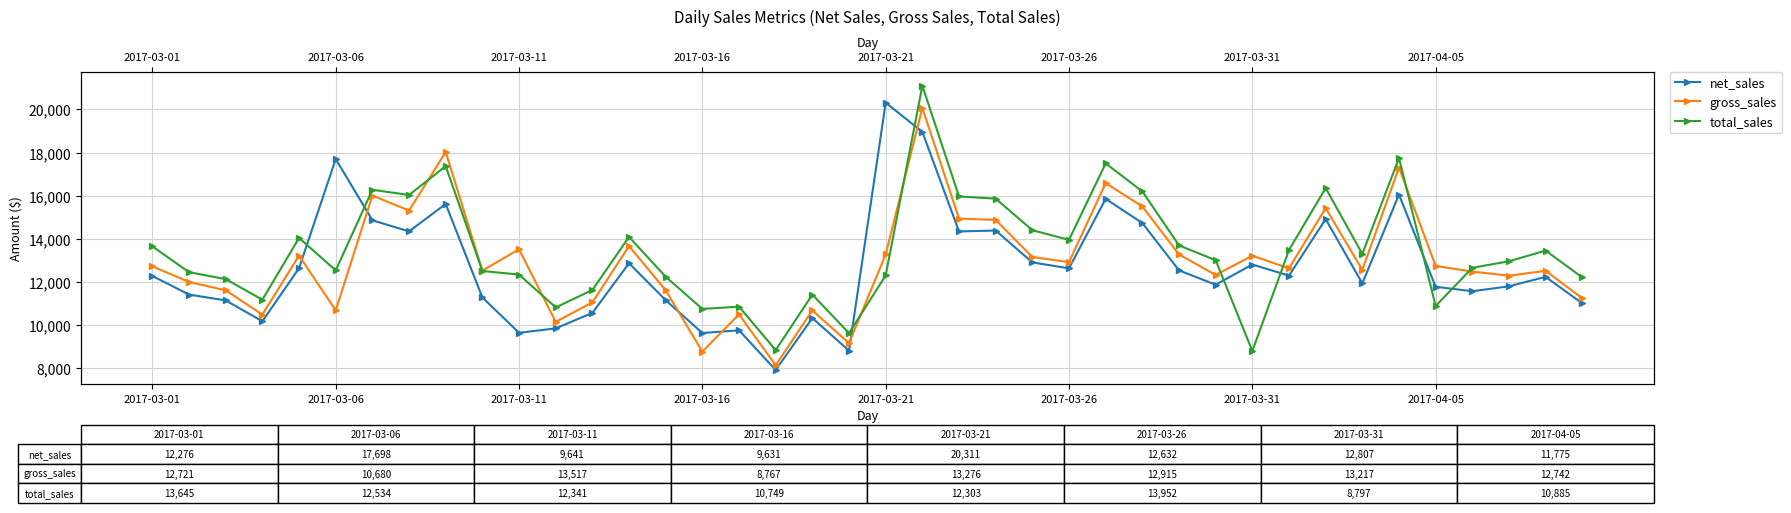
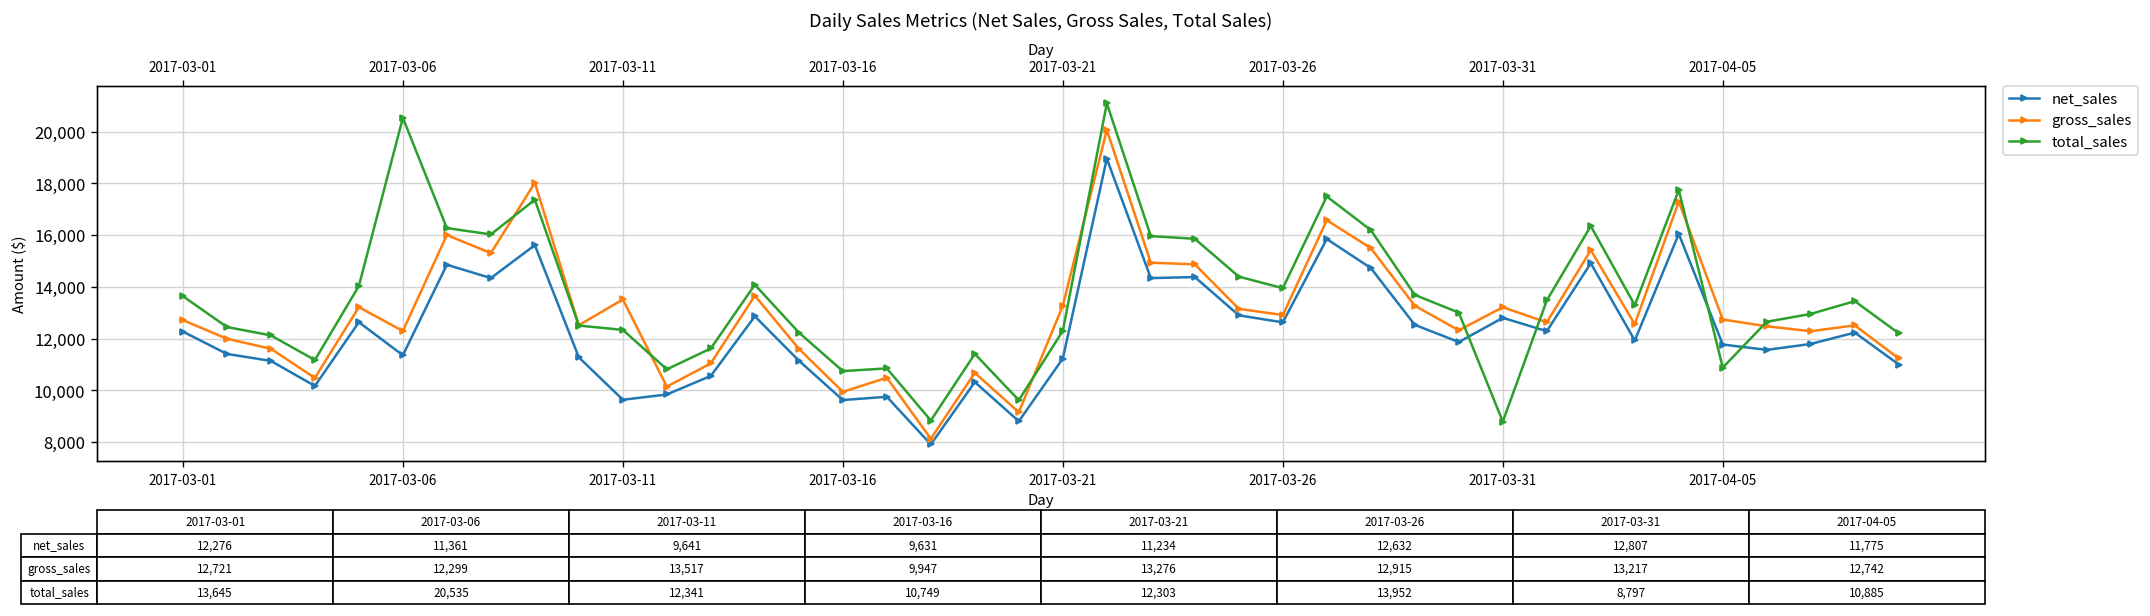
  {
    "net_sales": {
-     "2017-03-06": "17,698",
-     "2017-03-21": "20,311"
+     "2017-03-06": "11,361",
+     "2017-03-21": "11,234"
    },
    "gross_sales": {
-     "2017-03-06": "10,680",
-     "2017-03-16": "8,767"
+     "2017-03-06": "12,299",
+     "2017-03-16": "9,947"
    },
    "total_sales": {
-     "2017-03-06": "12,534"
+     "2017-03-06": "20,535"
    }
  }
